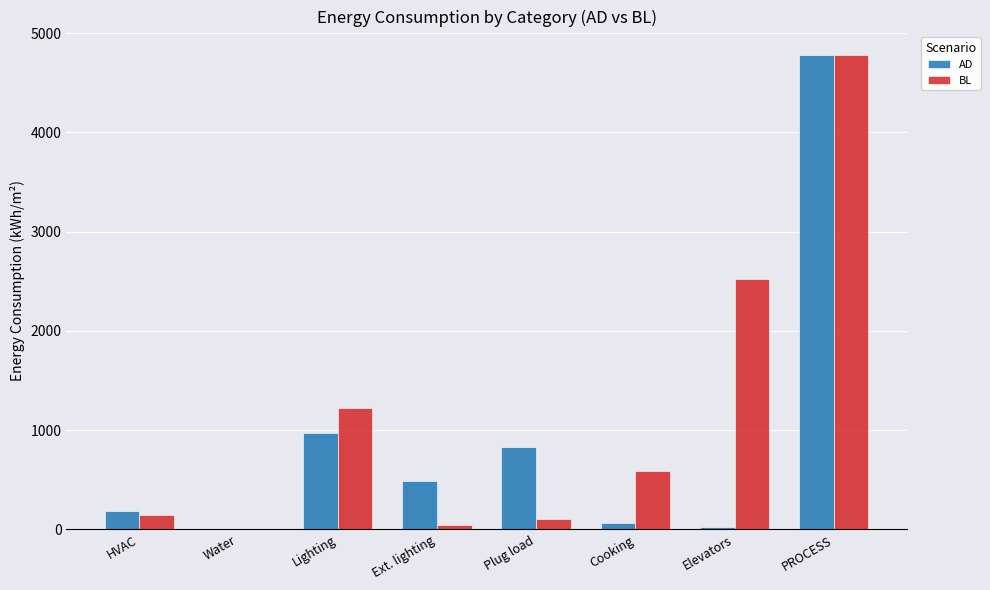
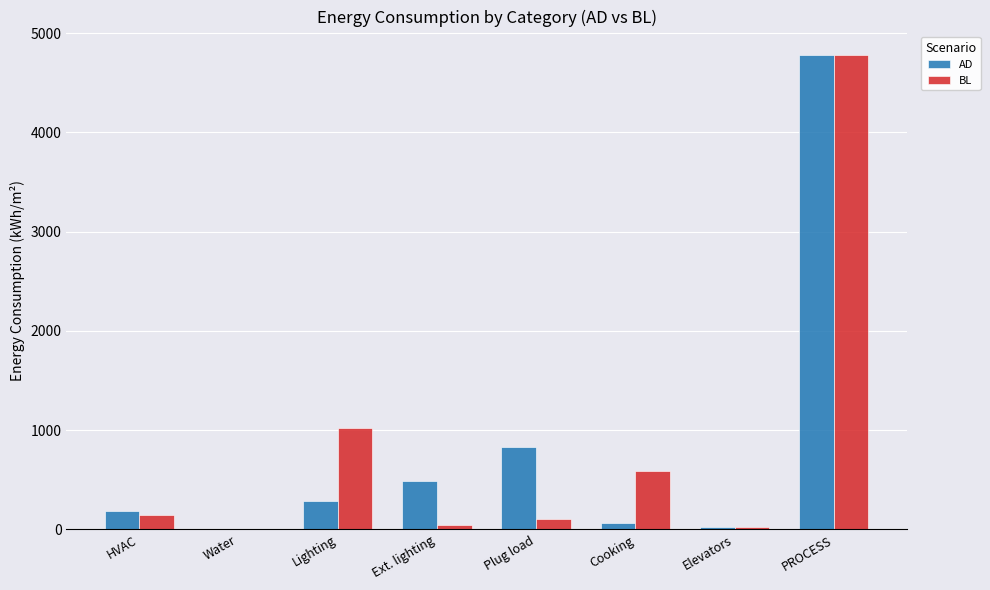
  {
    "AD": {
      "HVAC": 200,
-     "Lighting": 1000,
+     "Lighting": 300,
      "Ext. lighting": 500,
      "Plug load": 800,
      "Cooking": 100,
      "Elevators": 0,
      "PROCESS": 4800
    },
    "BL": {
      "HVAC": 100,
-     "Lighting": 1200,
+     "Lighting": 1000,
      "Ext. lighting": 0,
      "Plug load": 100,
      "Cooking": 600,
-     "Elevators": 2500,
+     "Elevators": 0,
      "PROCESS": 4800
    }
  }
